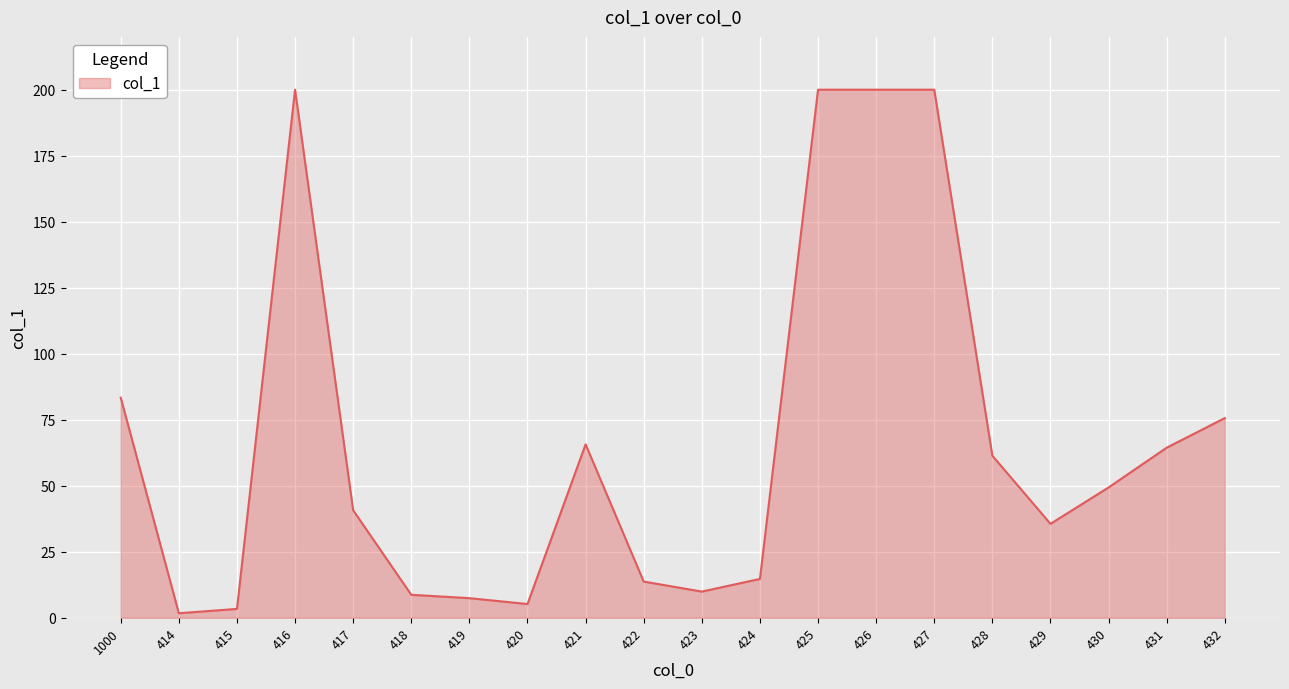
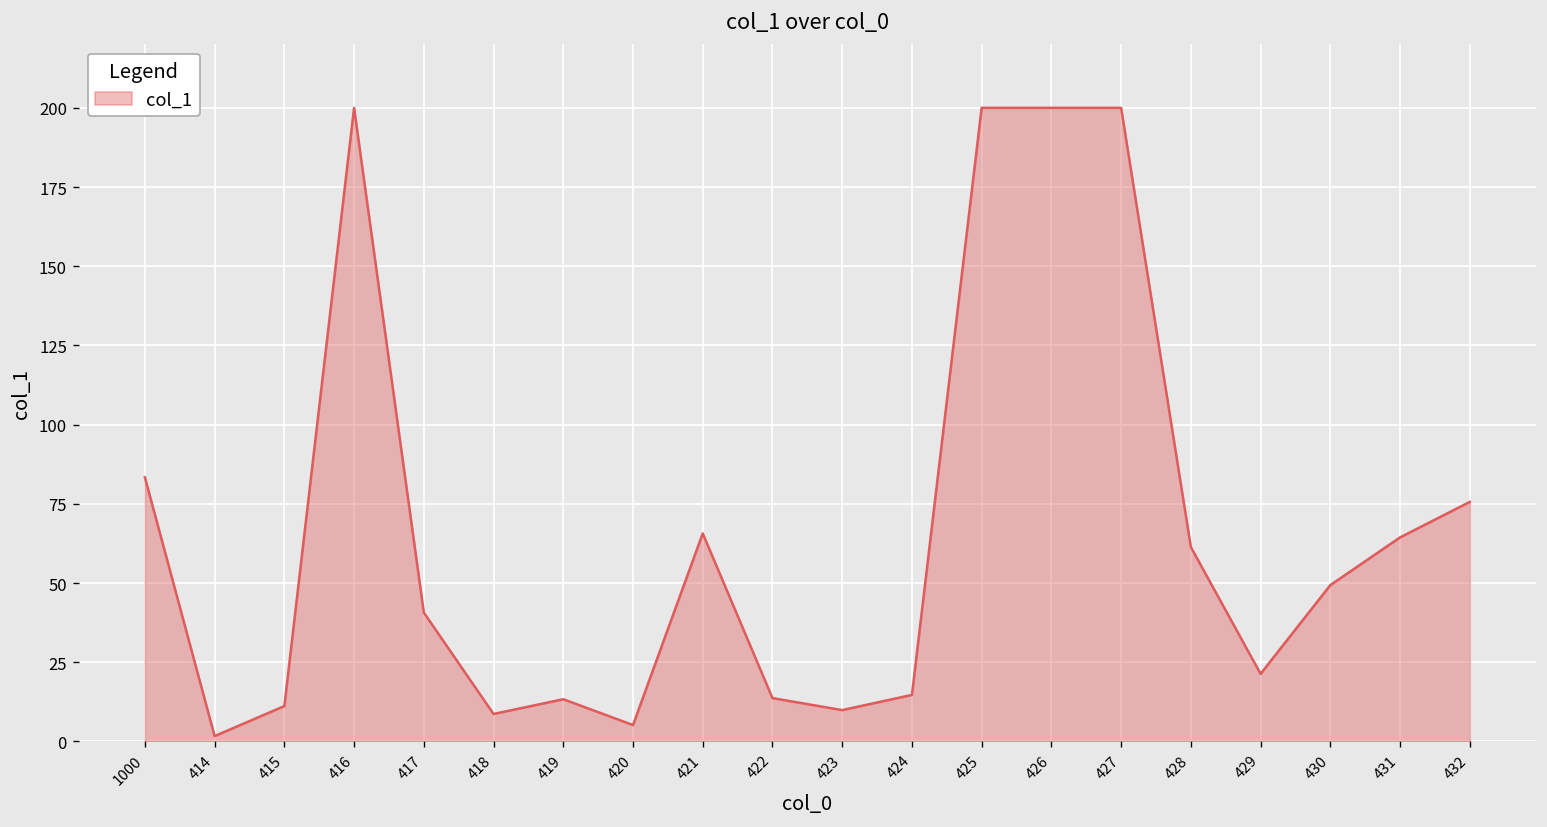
  {
    "1000": 83,
    "414": 2,
-   "415": 3,
+   "415": 11,
    "416": 200,
    "417": 41,
    "418": 9,
-   "419": 7,
+   "419": 13,
    "420": 5,
    "421": 66,
    "422": 14,
    "423": 10,
    "424": 15,
    "425": 200,
    "426": 200,
    "427": 200,
    "428": 61,
-   "429": 36,
+   "429": 21,
    "430": 49,
    "431": 64,
    "432": 76
  }
